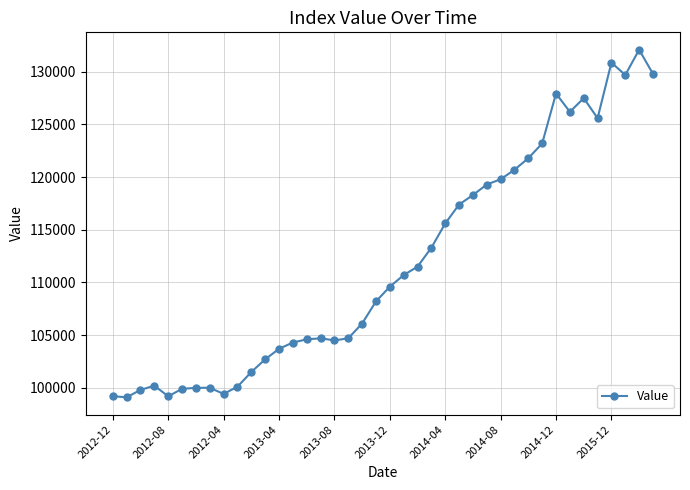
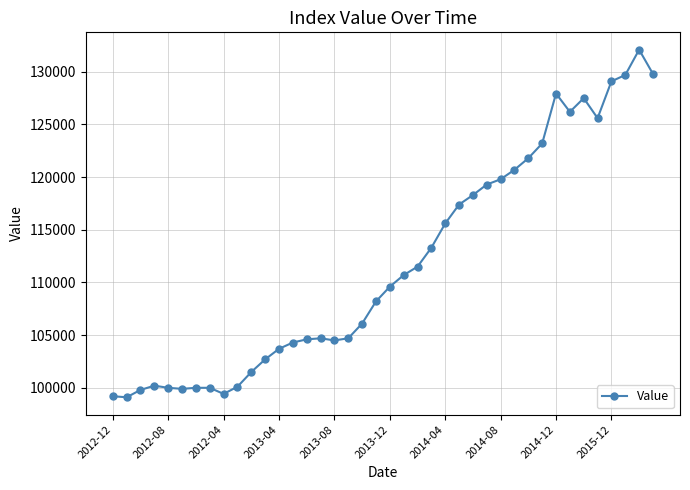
  {
    "2012-12": 99200,
-   "2012-08": 99200,
+   "2012-08": 100000,
    "2012-04": 99400,
    "2013-04": 103700,
    "2013-08": 104500,
    "2013-12": 109600,
    "2014-04": 115600,
    "2014-08": 119800,
    "2014-12": 127900,
-   "2015-12": 130900
+   "2015-12": 129100
  }
